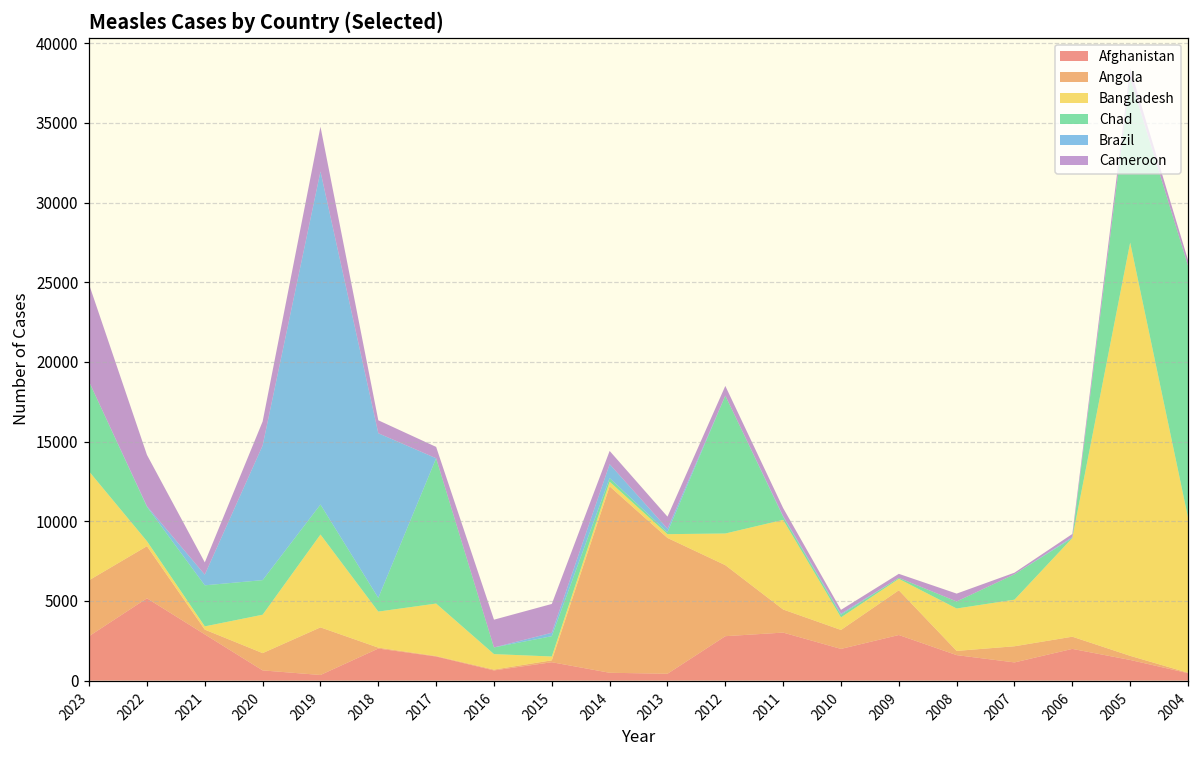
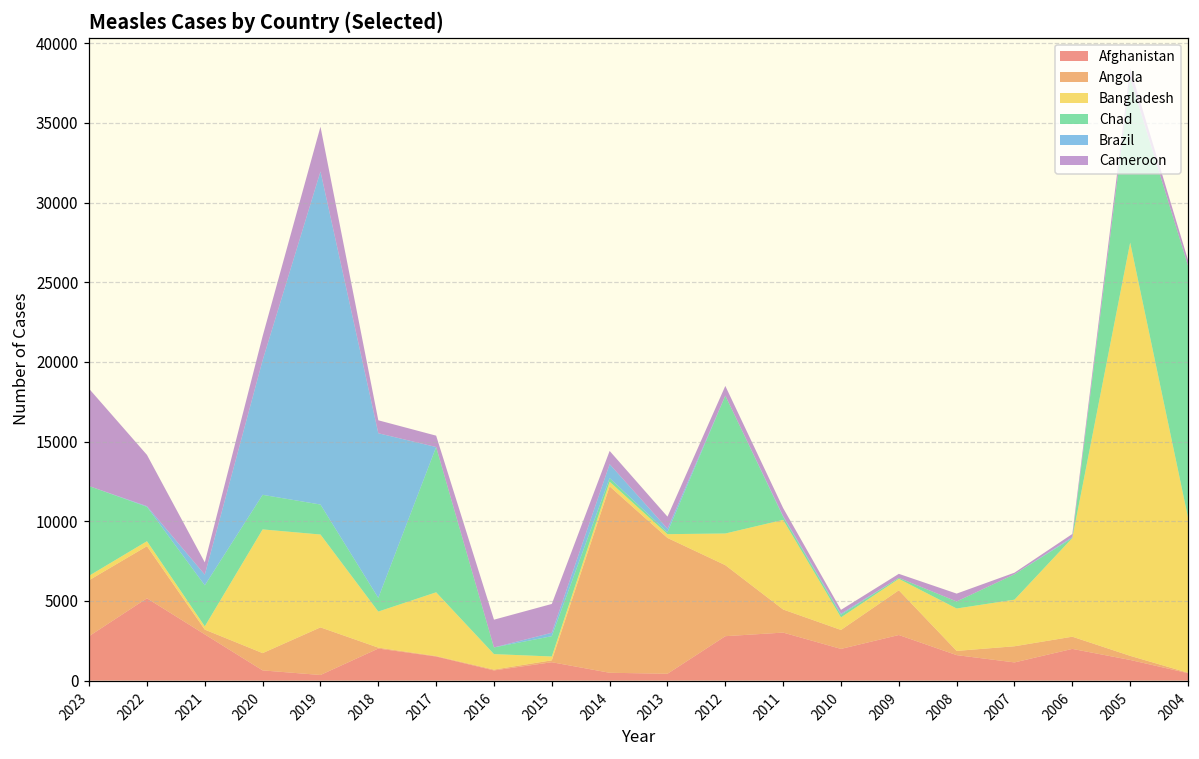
  {
    "Bangladesh": {
-     "2023": 6800,
+     "2023": 300,
      "2022": 300,
      "2021": 200,
-     "2020": 2400,
+     "2020": 7800,
      "2019": 5800,
      "2018": 2300,
-     "2017": 3300,
+     "2017": 4000,
      "2016": 1000,
      "2015": 200,
      "2014": 300,
      "2012": 2000,
      "2011": 5600,
      "2008": 2700,
      "2007": 2900,
      "2005": 25900,
      "2004": 9700
    },
    "Chad": {
      "2021": 2600,
      "2020": 2200,
      "2019": 1900,
      "2018": 900,
      "2015": 1300,
      "2014": 200
    },
    "Brazil": {
      "2021": 700,
      "2020": 8400,
      "2019": 20900,
      "2018": 10300,
      "2015": 200,
      "2014": 900,
      "2013": 200
    },
    "Cameroon": {
      "2023": 6100,
      "2022": 3200,
      "2021": 800,
      "2020": 1500,
      "2019": 2800,
      "2018": 800,
      "2017": 700,
      "2016": 1700,
      "2015": 1800,
      "2014": 800,
      "2013": 800,
      "2012": 600,
      "2011": 500,
      "2010": 200,
      "2009": 300,
      "2008": 500,
      "2006": 200,
      "2004": 400
    }
  }
